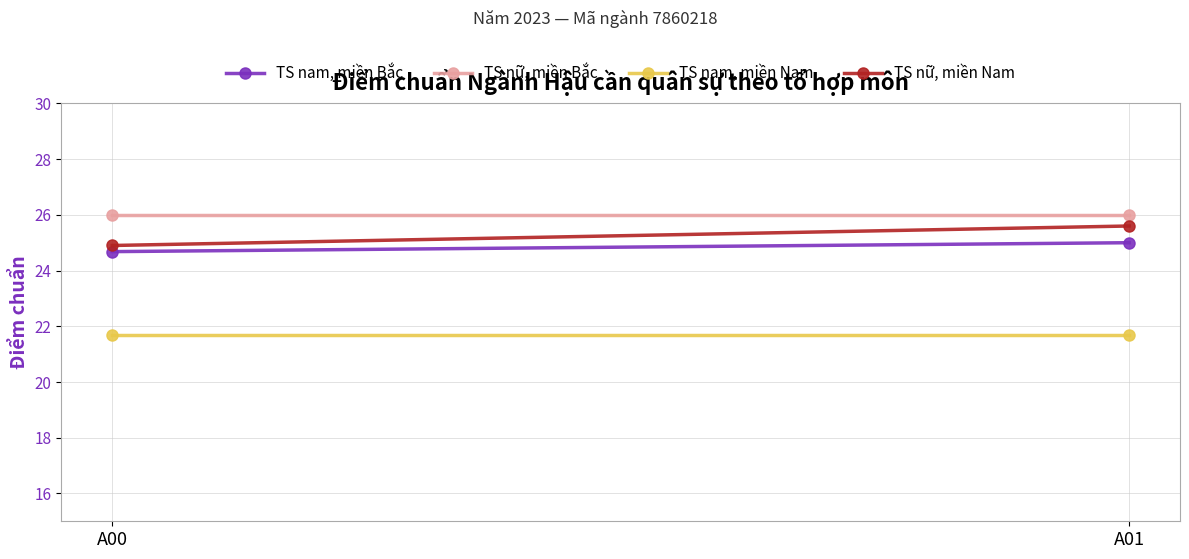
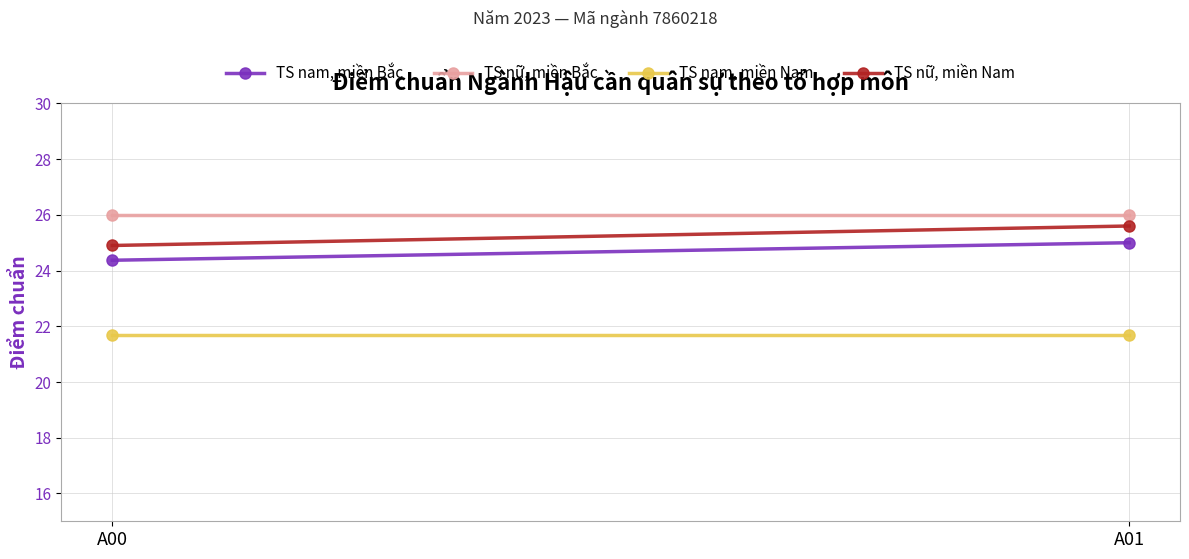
  {
    "TS nam, miền Bắc": {
-     "A00": 24.7,
+     "A00": 24.4,
      "A01": 25.0
    },
    "TS nữ, miền Bắc": {
      "A00": 26.0,
      "A01": 26.0
    },
    "TS nam, miền Nam": {
      "A00": 21.7,
      "A01": 21.7
    },
    "TS nữ, miền Nam": {
      "A00": 24.9,
      "A01": 25.6
    }
  }
